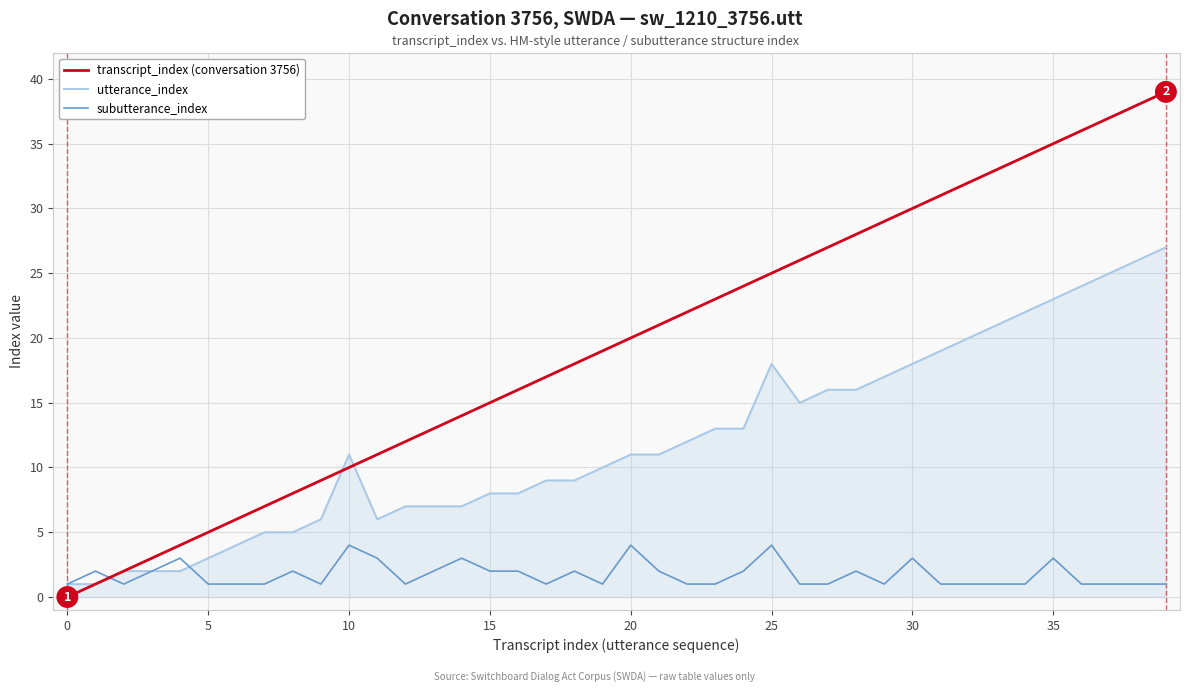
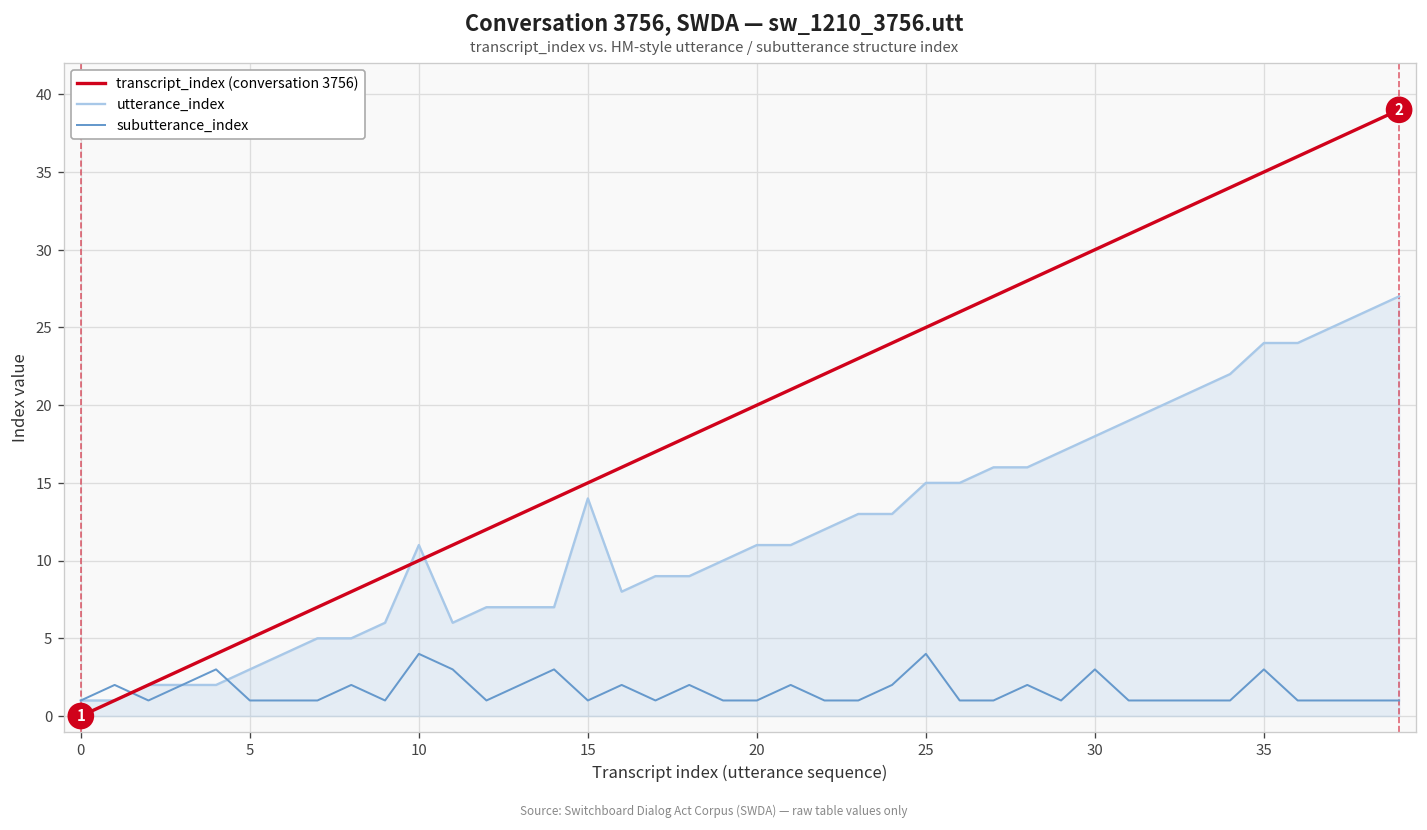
  {
    "utterance_index": {
      "5": 3,
      "10": 11,
-     "15": 8,
+     "15": 14,
      "20": 11,
-     "25": 18,
+     "25": 15,
      "30": 18,
-     "35": 23
+     "35": 24
    },
    "subutterance_index": {
      "5": 1,
      "10": 4,
-     "15": 2,
-     "20": 4,
+     "15": 1,
+     "20": 1,
      "25": 4,
      "30": 3,
      "35": 3
    }
  }
